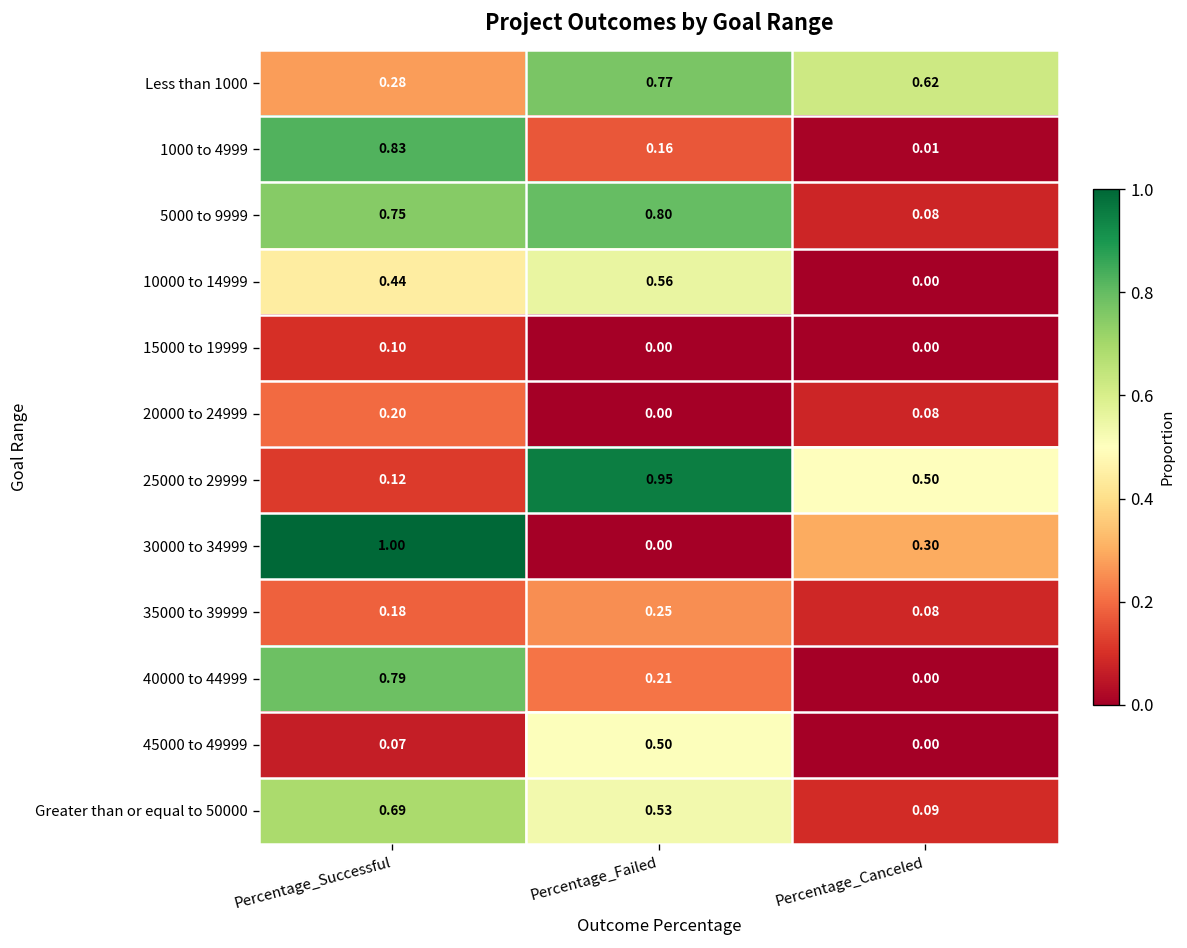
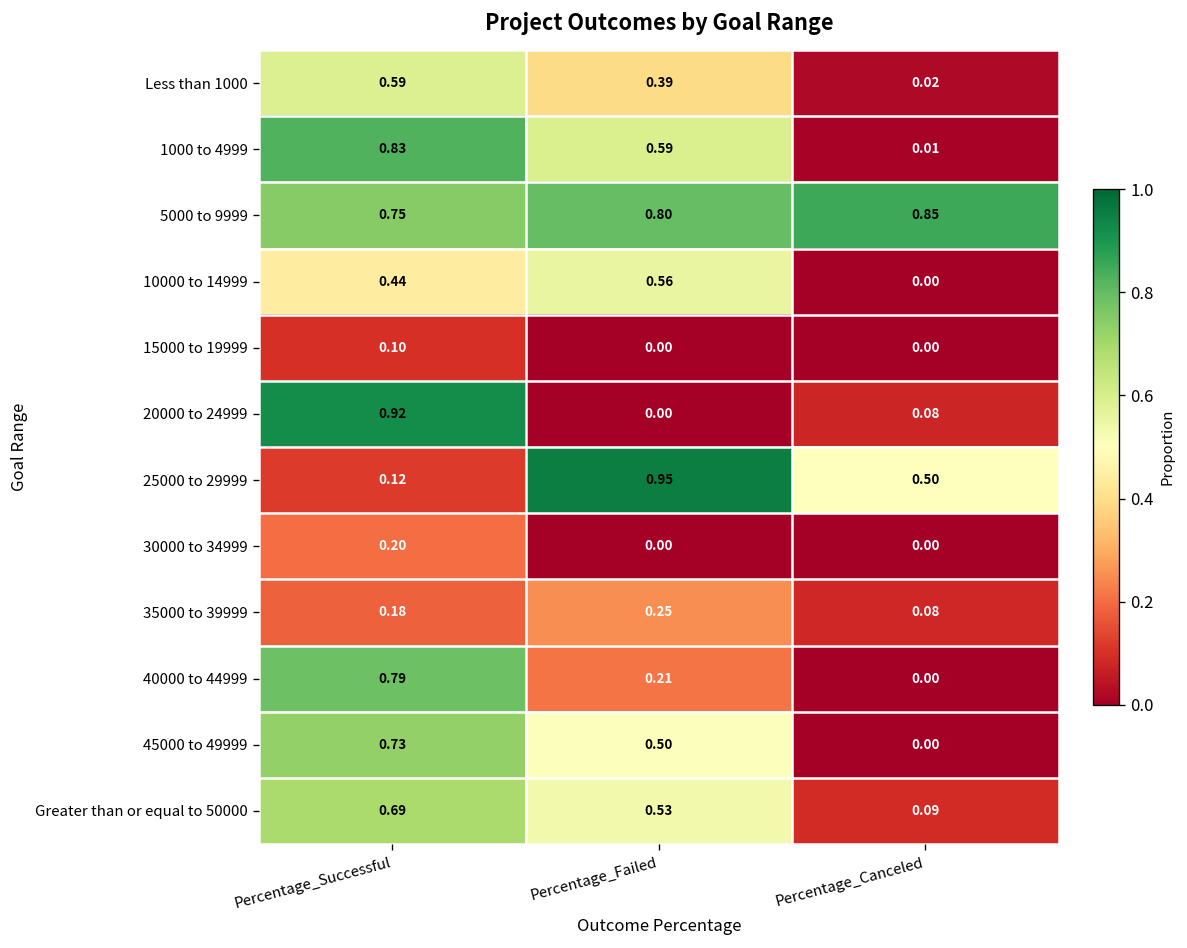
  {
    "Less than 1000": {
-     "Percentage_Successful": 0.28,
-     "Percentage_Failed": 0.77,
-     "Percentage_Canceled": 0.62
+     "Percentage_Successful": 0.59,
+     "Percentage_Failed": 0.39,
+     "Percentage_Canceled": 0.02
    },
    "1000 to 4999": {
      "Percentage_Successful": 0.83,
-     "Percentage_Failed": 0.16,
+     "Percentage_Failed": 0.59,
      "Percentage_Canceled": 0.01
    },
    "5000 to 9999": {
      "Percentage_Successful": 0.75,
      "Percentage_Failed": 0.80,
-     "Percentage_Canceled": 0.08
+     "Percentage_Canceled": 0.85
    },
    "10000 to 14999": {
      "Percentage_Successful": 0.44,
      "Percentage_Failed": 0.56,
      "Percentage_Canceled": 0.00
    },
    "15000 to 19999": {
      "Percentage_Successful": 0.10,
      "Percentage_Failed": 0.00,
      "Percentage_Canceled": 0.00
    },
    "20000 to 24999": {
-     "Percentage_Successful": 0.20,
+     "Percentage_Successful": 0.92,
      "Percentage_Failed": 0.00,
      "Percentage_Canceled": 0.08
    },
    "25000 to 29999": {
      "Percentage_Successful": 0.12,
      "Percentage_Failed": 0.95,
      "Percentage_Canceled": 0.50
    },
    "30000 to 34999": {
-     "Percentage_Successful": 1.00,
+     "Percentage_Successful": 0.20,
      "Percentage_Failed": 0.00,
-     "Percentage_Canceled": 0.30
+     "Percentage_Canceled": 0.00
    },
    "35000 to 39999": {
      "Percentage_Successful": 0.18,
      "Percentage_Failed": 0.25,
      "Percentage_Canceled": 0.08
    },
    "40000 to 44999": {
      "Percentage_Successful": 0.79,
      "Percentage_Failed": 0.21,
      "Percentage_Canceled": 0.00
    },
    "45000 to 49999": {
-     "Percentage_Successful": 0.07,
+     "Percentage_Successful": 0.73,
      "Percentage_Failed": 0.50,
      "Percentage_Canceled": 0.00
    },
    "Greater than or equal to 50000": {
      "Percentage_Successful": 0.69,
      "Percentage_Failed": 0.53,
      "Percentage_Canceled": 0.09
    }
  }
